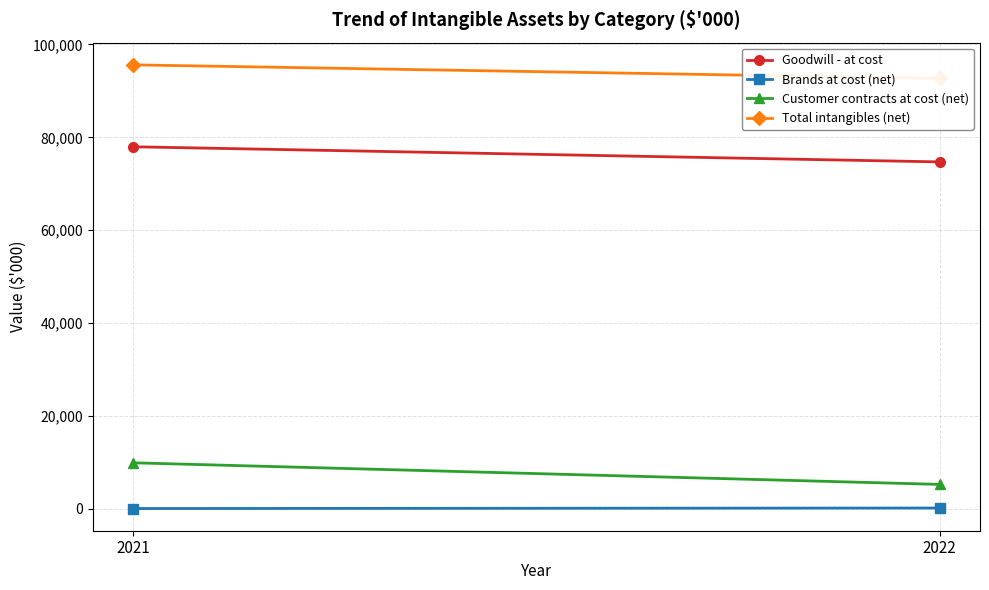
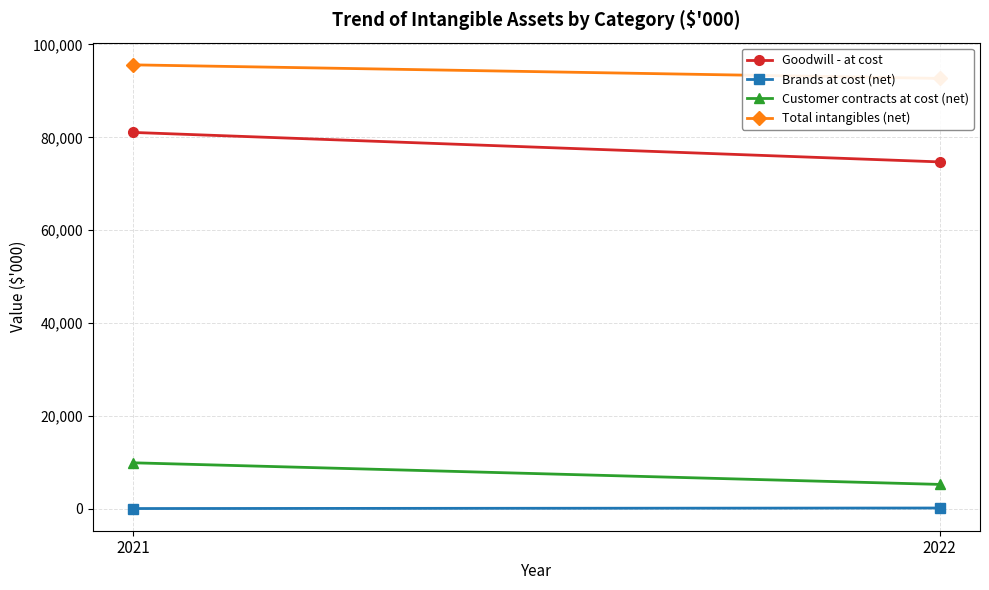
  {
    "Goodwill - at cost": {
-     "2021": "78,000",
+     "2021": "81,000",
      "2022": "75,000"
    },
    "Brands at cost (net)": {
      "2021": "0",
      "2022": "0"
    },
    "Customer contracts at cost (net)": {
      "2021": "10,000",
      "2022": "5,000"
    },
    "Total intangibles (net)": {
      "2021": "96,000"
    }
  }
